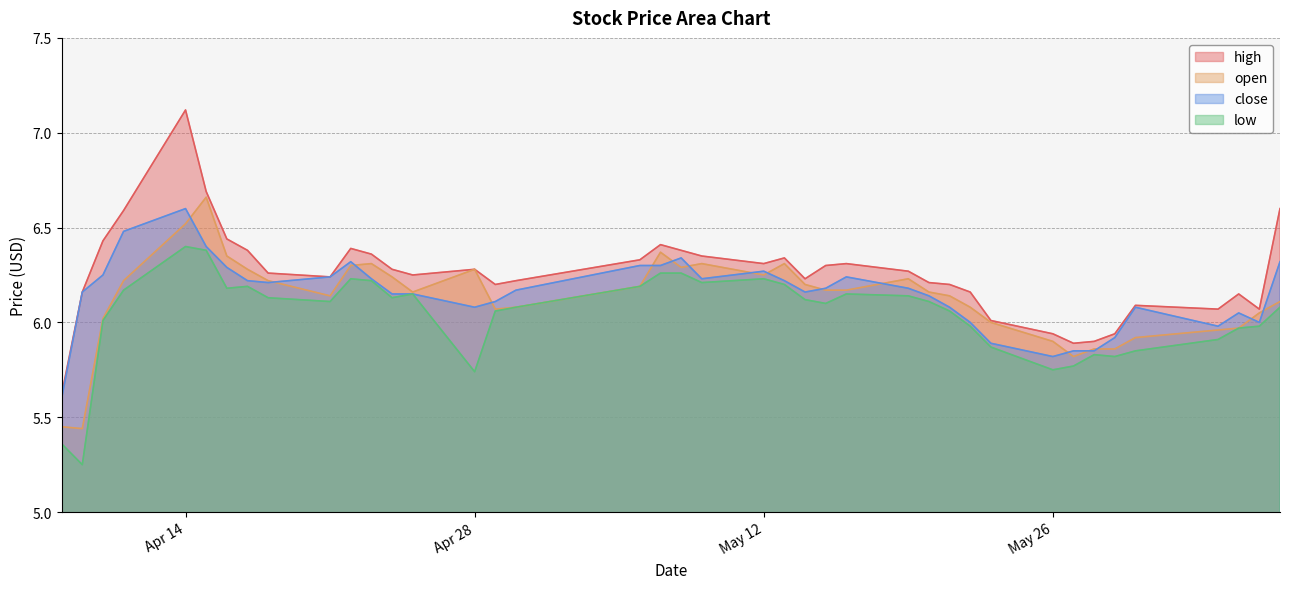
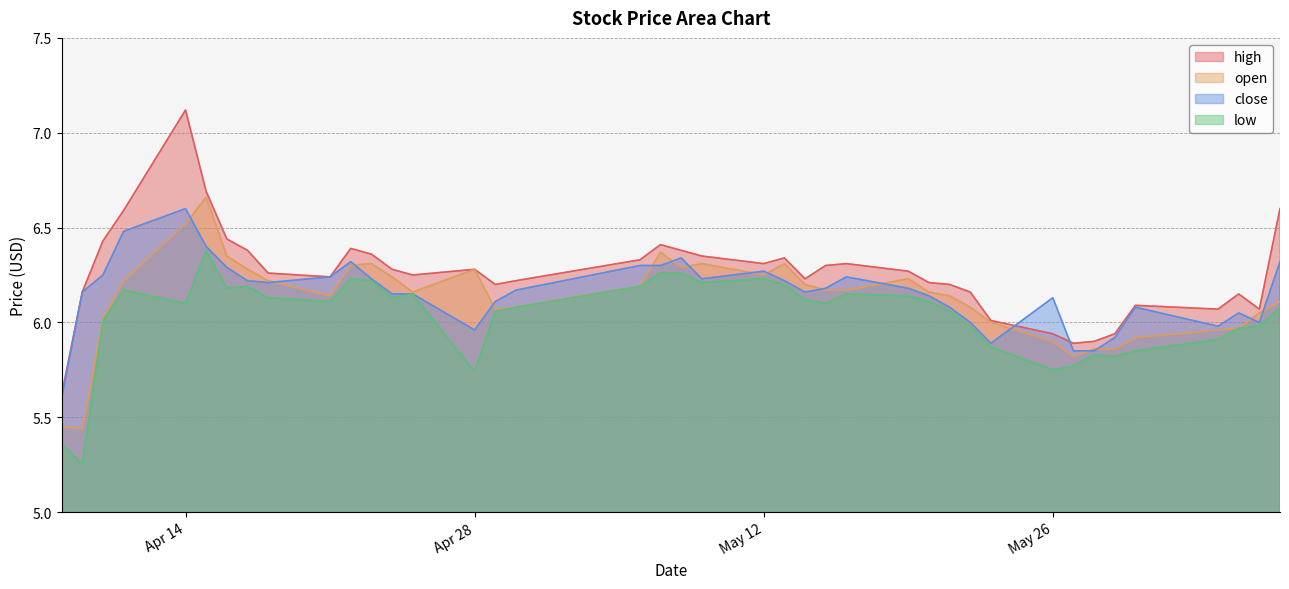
  {
    "close": {
      "Apr 14": 6.60,
-     "Apr 28": 6.08,
+     "Apr 28": 5.96,
      "May 12": 6.27,
-     "May 26": 5.82
+     "May 26": 6.13
    },
    "low": {
-     "Apr 14": 6.4,
+     "Apr 14": 6.1,
      "Apr 28": 5.74,
      "May 12": 6.23,
      "May 26": 5.75
    }
  }
